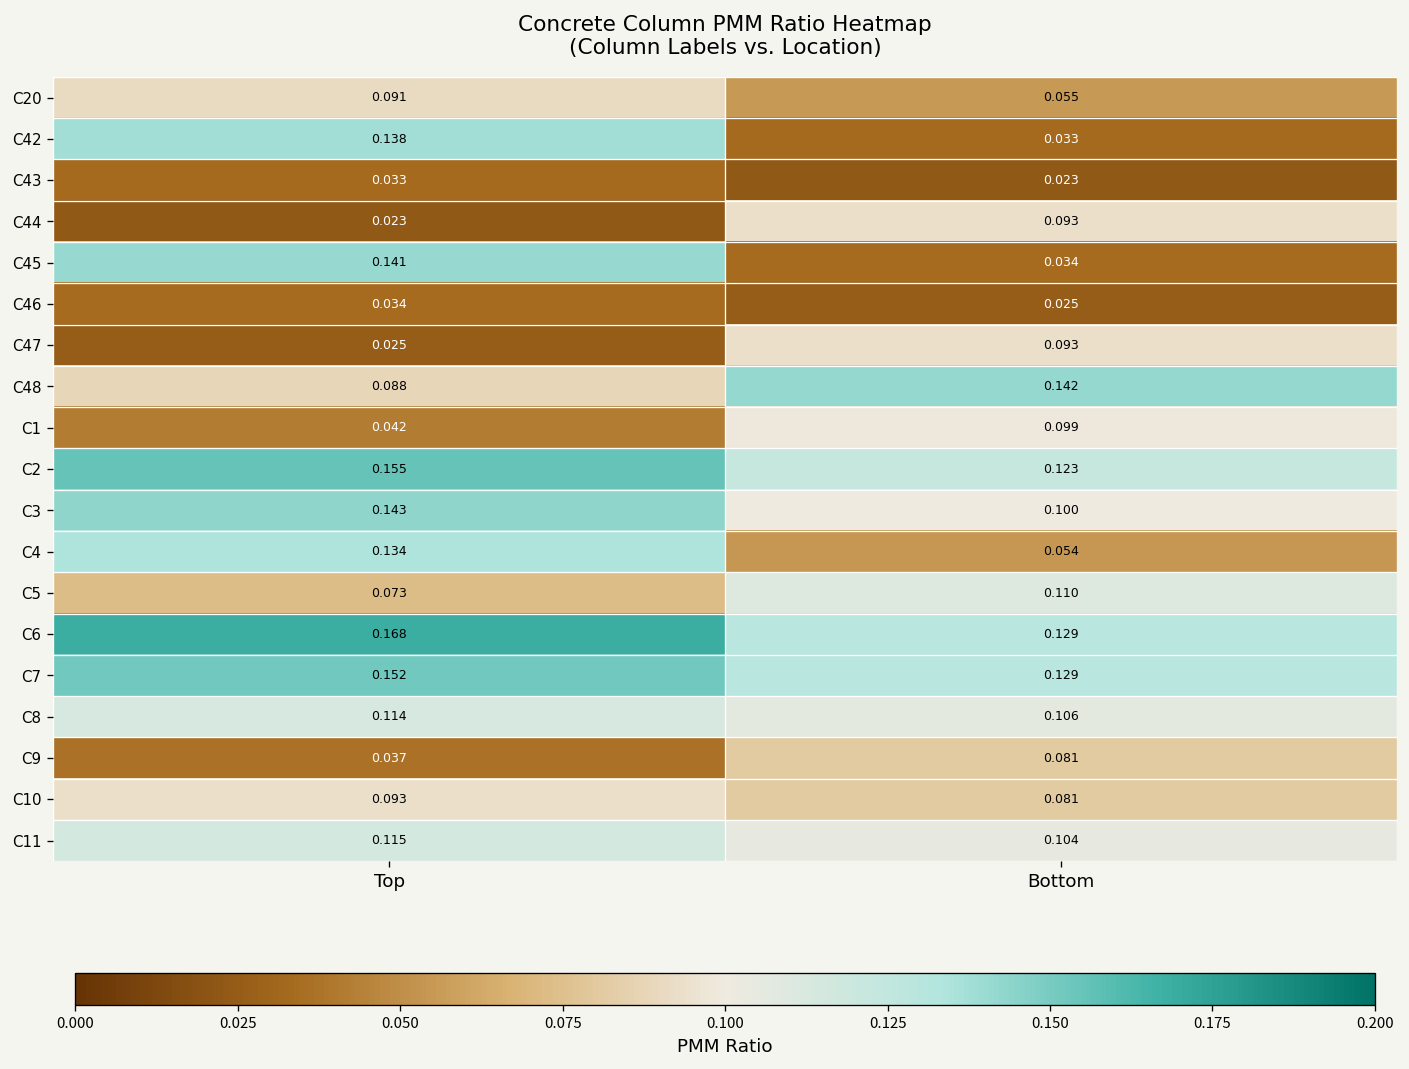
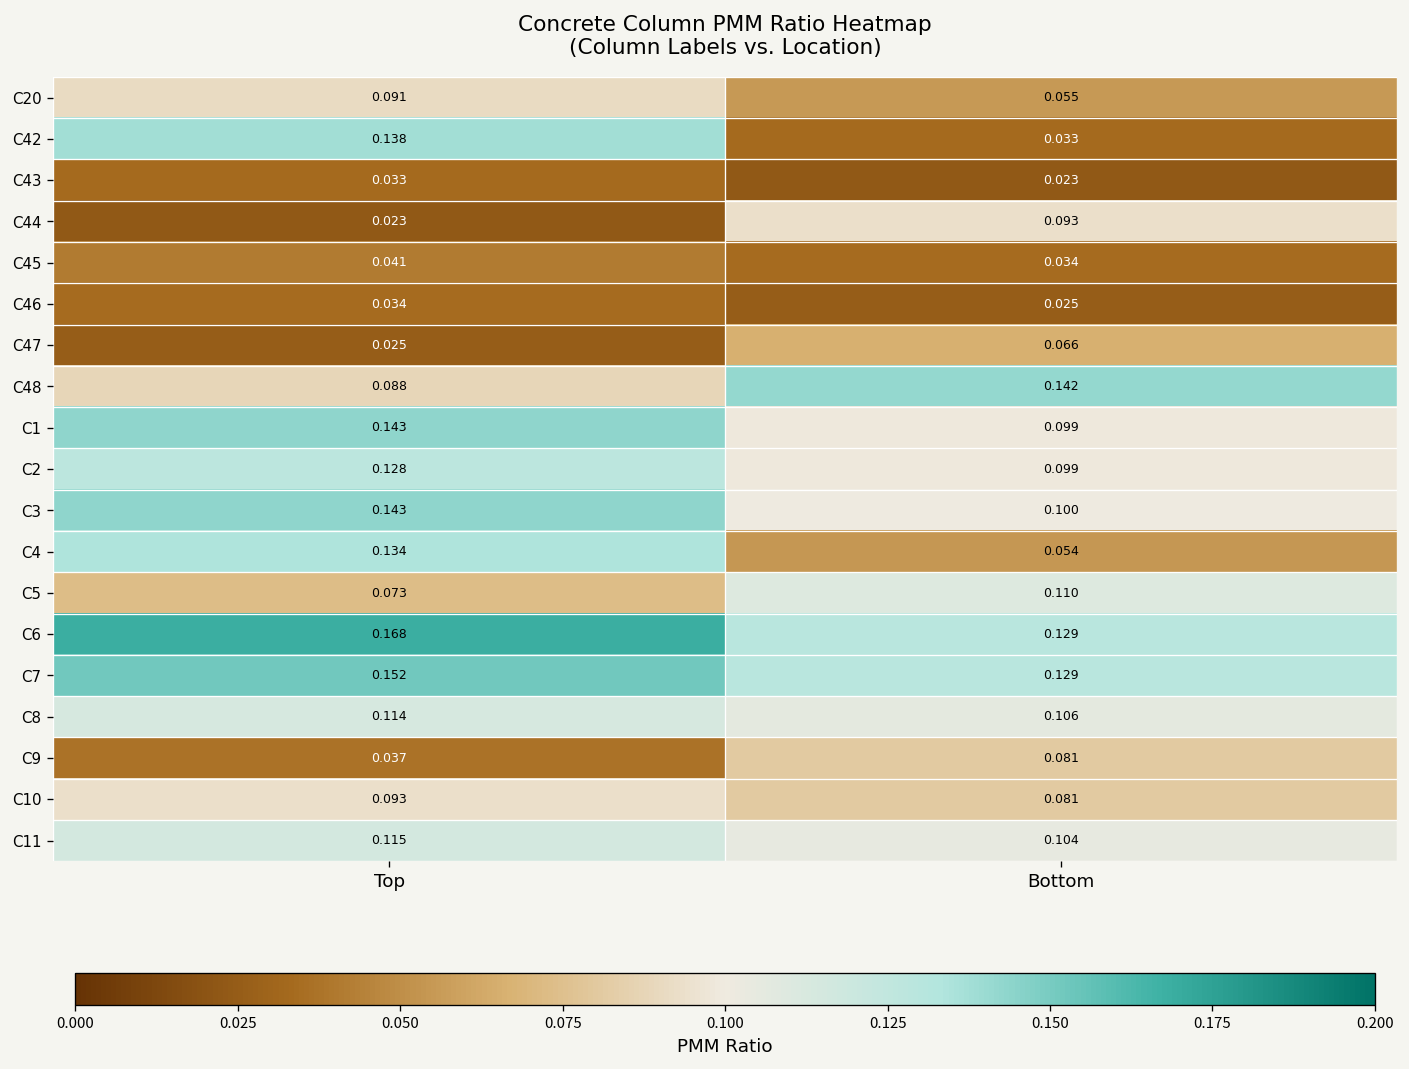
  {
    "C20": {
      "Top": 0.091,
      "Bottom": 0.055
    },
    "C42": {
      "Top": 0.138,
      "Bottom": 0.033
    },
    "C43": {
      "Top": 0.033,
      "Bottom": 0.023
    },
    "C44": {
      "Top": 0.023,
      "Bottom": 0.093
    },
    "C45": {
-     "Top": 0.141,
+     "Top": 0.041,
      "Bottom": 0.034
    },
    "C46": {
      "Top": 0.034,
      "Bottom": 0.025
    },
    "C47": {
      "Top": 0.025,
-     "Bottom": 0.093
+     "Bottom": 0.066
    },
    "C48": {
      "Top": 0.088,
      "Bottom": 0.142
    },
    "C1": {
-     "Top": 0.042,
+     "Top": 0.143,
      "Bottom": 0.099
    },
    "C2": {
-     "Top": 0.155,
-     "Bottom": 0.123
+     "Top": 0.128,
+     "Bottom": 0.099
    },
    "C3": {
      "Top": 0.143,
      "Bottom": 0.100
    },
    "C4": {
      "Top": 0.134,
      "Bottom": 0.054
    },
    "C5": {
      "Top": 0.073,
      "Bottom": 0.110
    },
    "C6": {
      "Top": 0.168,
      "Bottom": 0.129
    },
    "C7": {
      "Top": 0.152,
      "Bottom": 0.129
    },
    "C8": {
      "Top": 0.114,
      "Bottom": 0.106
    },
    "C9": {
      "Top": 0.037,
      "Bottom": 0.081
    },
    "C10": {
      "Top": 0.093,
      "Bottom": 0.081
    },
    "C11": {
      "Top": 0.115,
      "Bottom": 0.104
    }
  }
